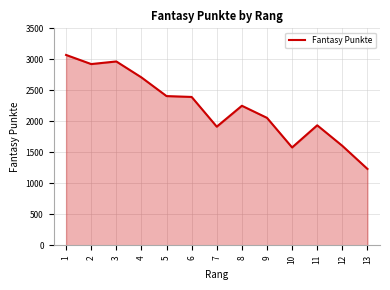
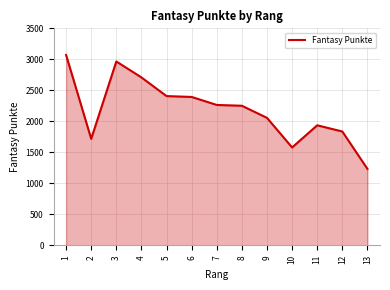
  {
    "1": 3100,
-   "2": 2900,
+   "2": 1700,
    "3": 3000,
    "4": 2700,
    "5": 2400,
    "6": 2400,
-   "7": 1900,
+   "7": 2300,
    "8": 2300,
    "9": 2100,
    "10": 1600,
    "11": 1900,
-   "12": 1600,
+   "12": 1800,
    "13": 1200
  }
